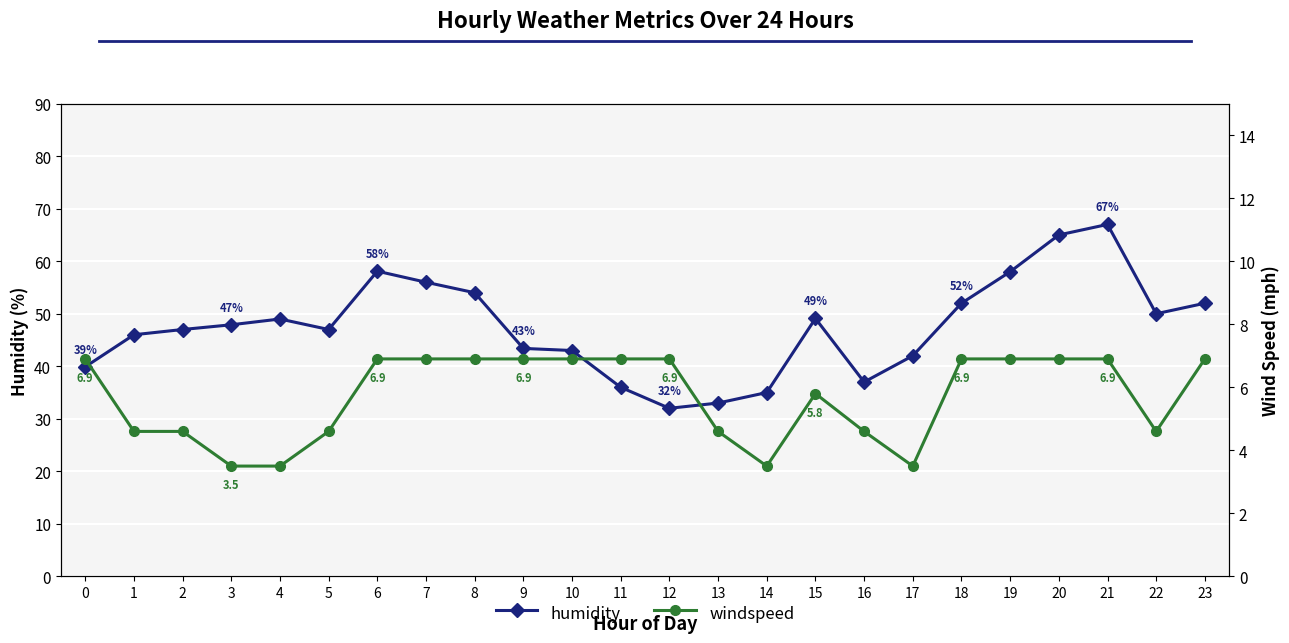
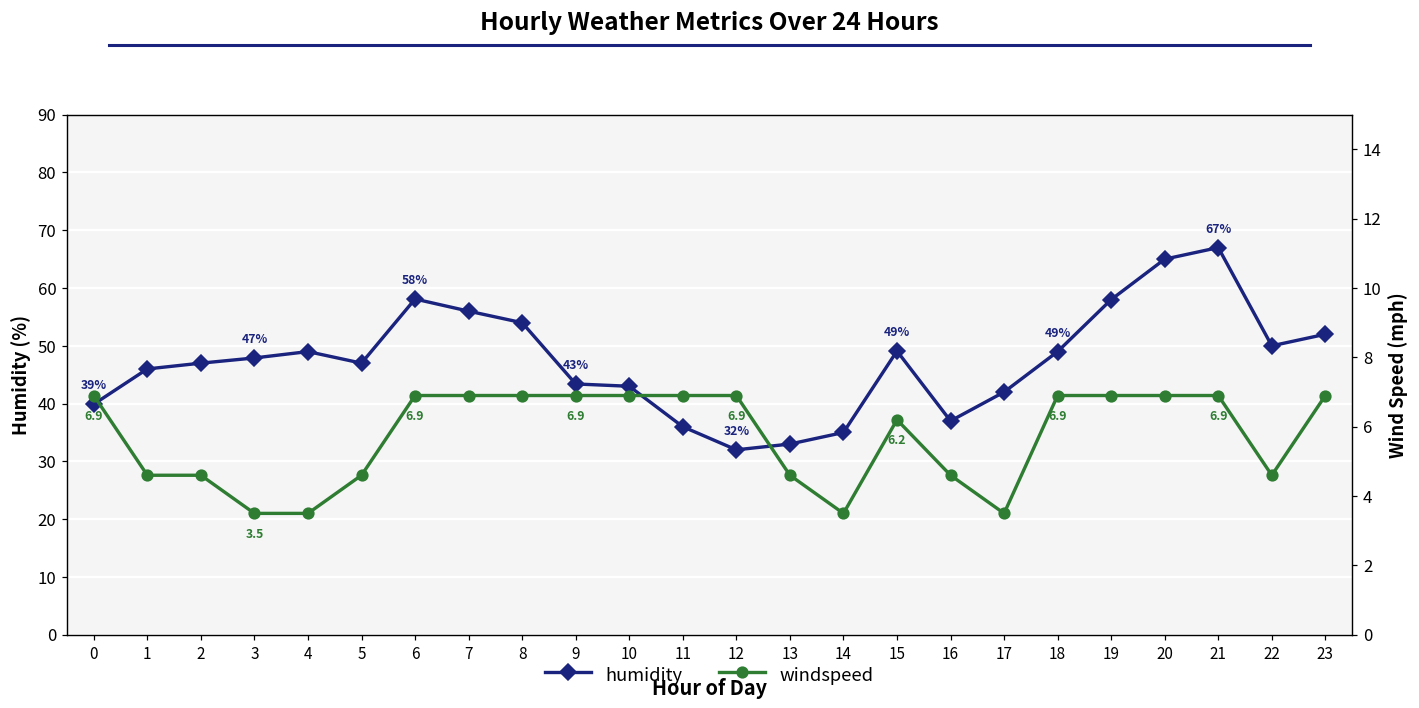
  {
    "humidity": {
      "6": "58%",
      "9": "43%",
      "12": "32%",
      "15": "49%",
-     "18": "52%",
+     "18": "49%",
      "21": "67%"
    },
    "windspeed": {
      "0": "6.9",
      "3": "3.5",
      "6": "6.9",
      "9": "6.9",
      "12": "6.9",
-     "15": "5.8",
+     "15": "6.2",
      "18": "6.9",
      "21": "6.9"
    }
  }
